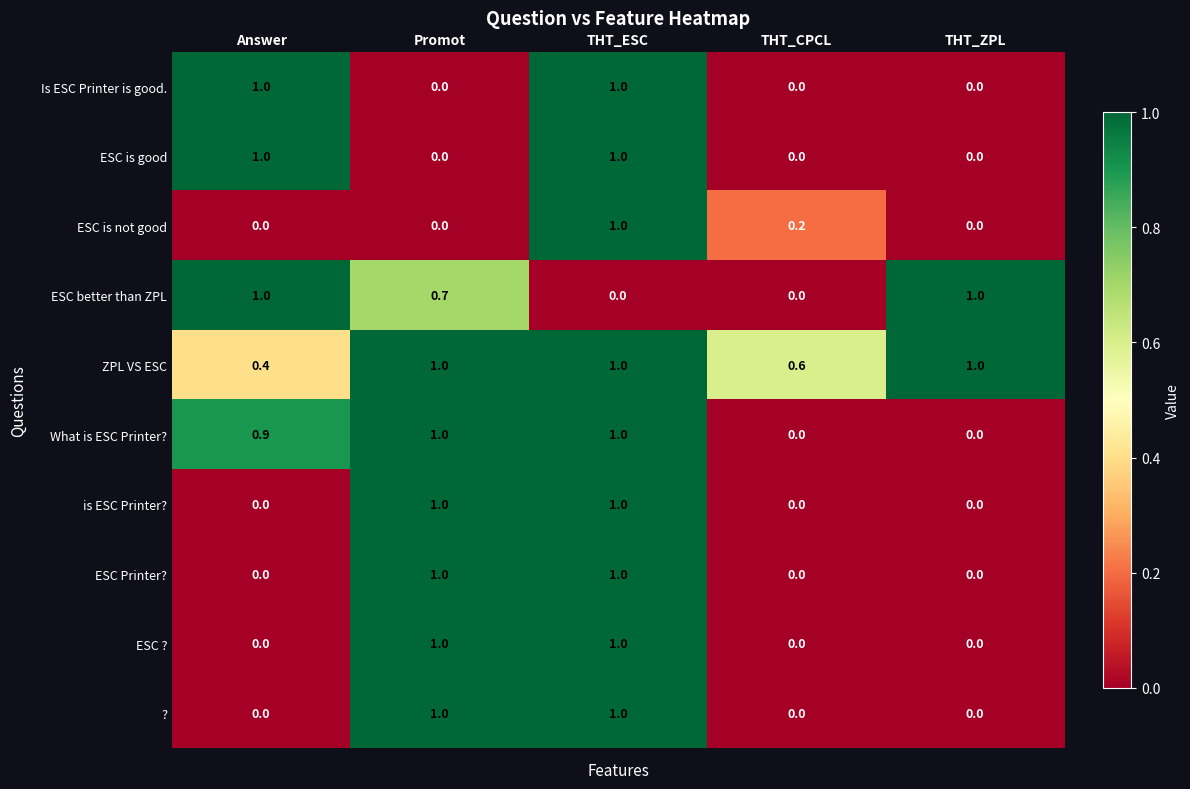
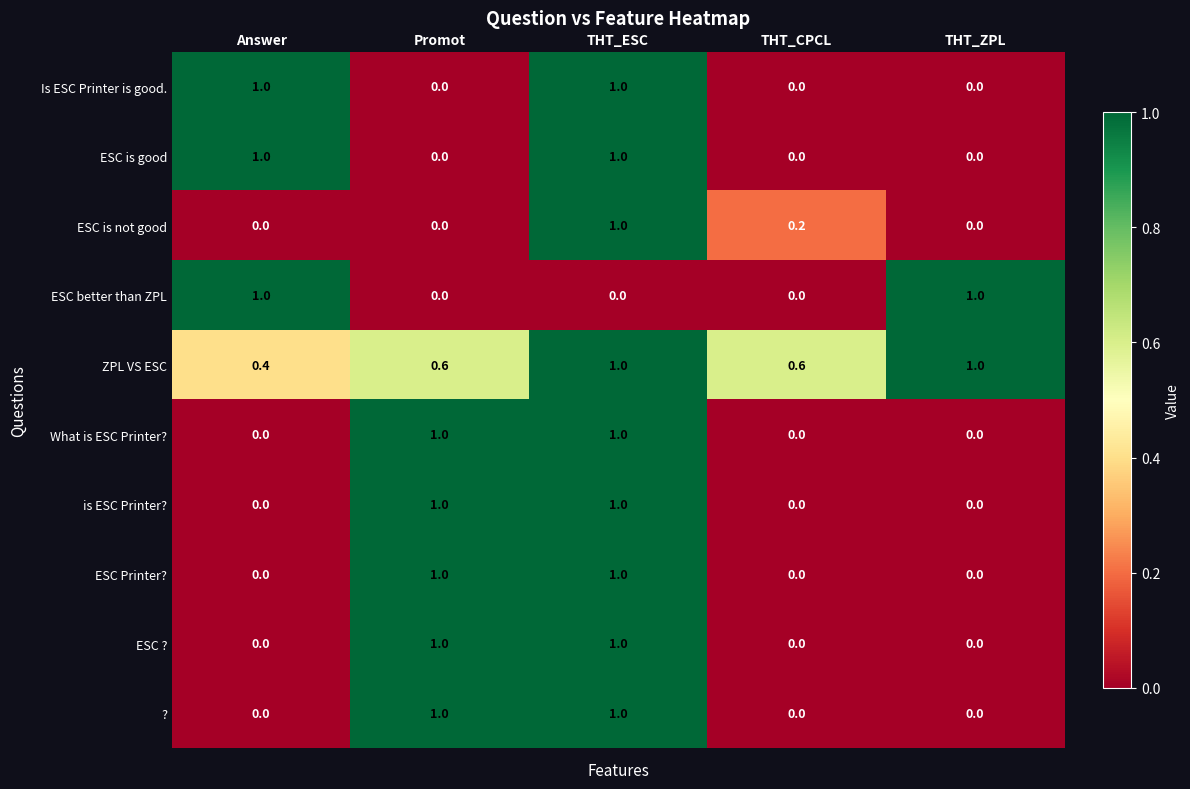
  {
    "Is ESC Printer is good.": {
      "Answer": 1.0,
      "Promot": 0.0,
      "THT_ESC": 1.0,
      "THT_CPCL": 0.0,
      "THT_ZPL": 0.0
    },
    "ESC is good": {
      "Answer": 1.0,
      "Promot": 0.0,
      "THT_ESC": 1.0,
      "THT_CPCL": 0.0,
      "THT_ZPL": 0.0
    },
    "ESC is not good": {
      "Answer": 0.0,
      "Promot": 0.0,
      "THT_ESC": 1.0,
      "THT_CPCL": 0.2,
      "THT_ZPL": 0.0
    },
    "ESC better than ZPL": {
      "Answer": 1.0,
-     "Promot": 0.7,
+     "Promot": 0.0,
      "THT_ESC": 0.0,
      "THT_CPCL": 0.0,
      "THT_ZPL": 1.0
    },
    "ZPL VS ESC": {
      "Answer": 0.4,
-     "Promot": 1.0,
+     "Promot": 0.6,
      "THT_ESC": 1.0,
      "THT_CPCL": 0.6,
      "THT_ZPL": 1.0
    },
    "What is ESC Printer?": {
-     "Answer": 0.9,
+     "Answer": 0.0,
      "Promot": 1.0,
      "THT_ESC": 1.0,
      "THT_CPCL": 0.0,
      "THT_ZPL": 0.0
    },
    "is ESC Printer?": {
      "Answer": 0.0,
      "Promot": 1.0,
      "THT_ESC": 1.0,
      "THT_CPCL": 0.0,
      "THT_ZPL": 0.0
    },
    "ESC Printer?": {
      "Answer": 0.0,
      "Promot": 1.0,
      "THT_ESC": 1.0,
      "THT_CPCL": 0.0,
      "THT_ZPL": 0.0
    },
    "ESC ?": {
      "Answer": 0.0,
      "Promot": 1.0,
      "THT_ESC": 1.0,
      "THT_CPCL": 0.0,
      "THT_ZPL": 0.0
    },
    "?": {
      "Answer": 0.0,
      "Promot": 1.0,
      "THT_ESC": 1.0,
      "THT_CPCL": 0.0,
      "THT_ZPL": 0.0
    }
  }
